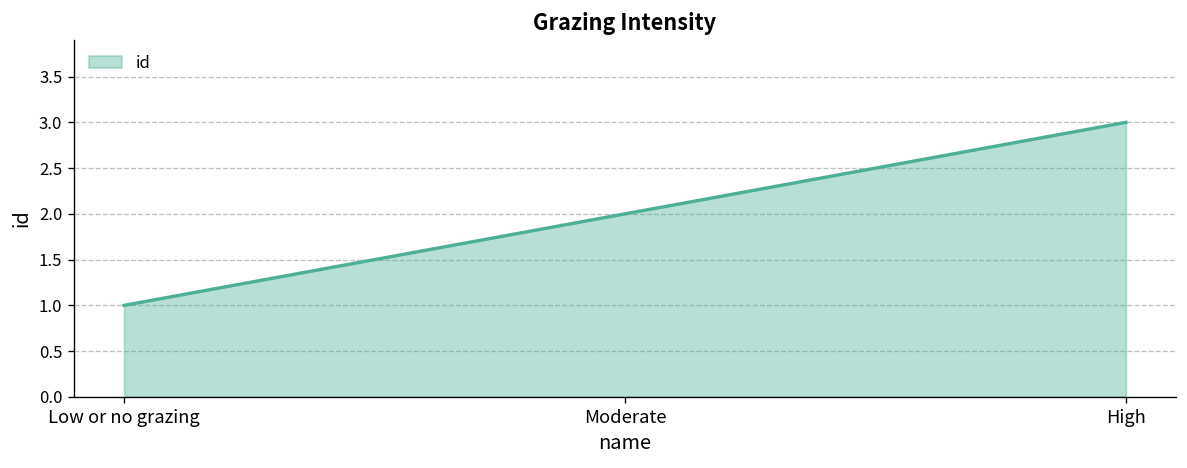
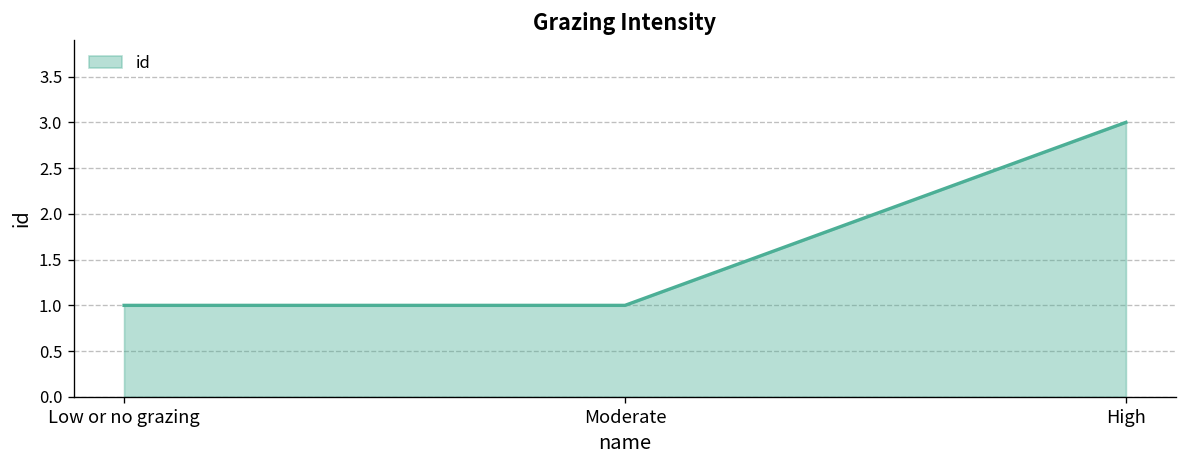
  {
    "Low or no grazing": 1,
-   "Moderate": 2,
+   "Moderate": 1,
    "High": 3
  }
